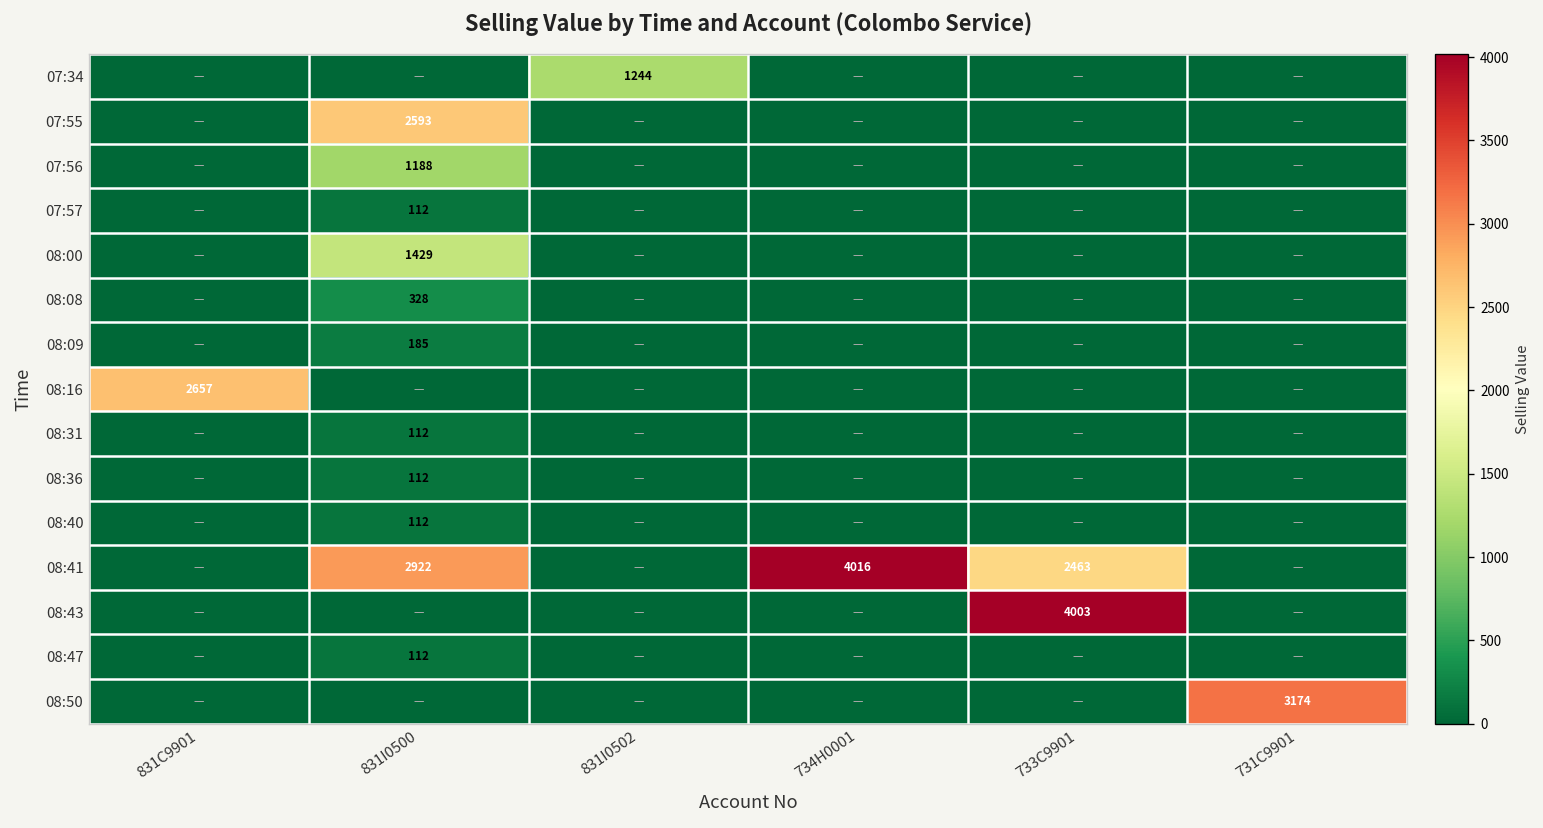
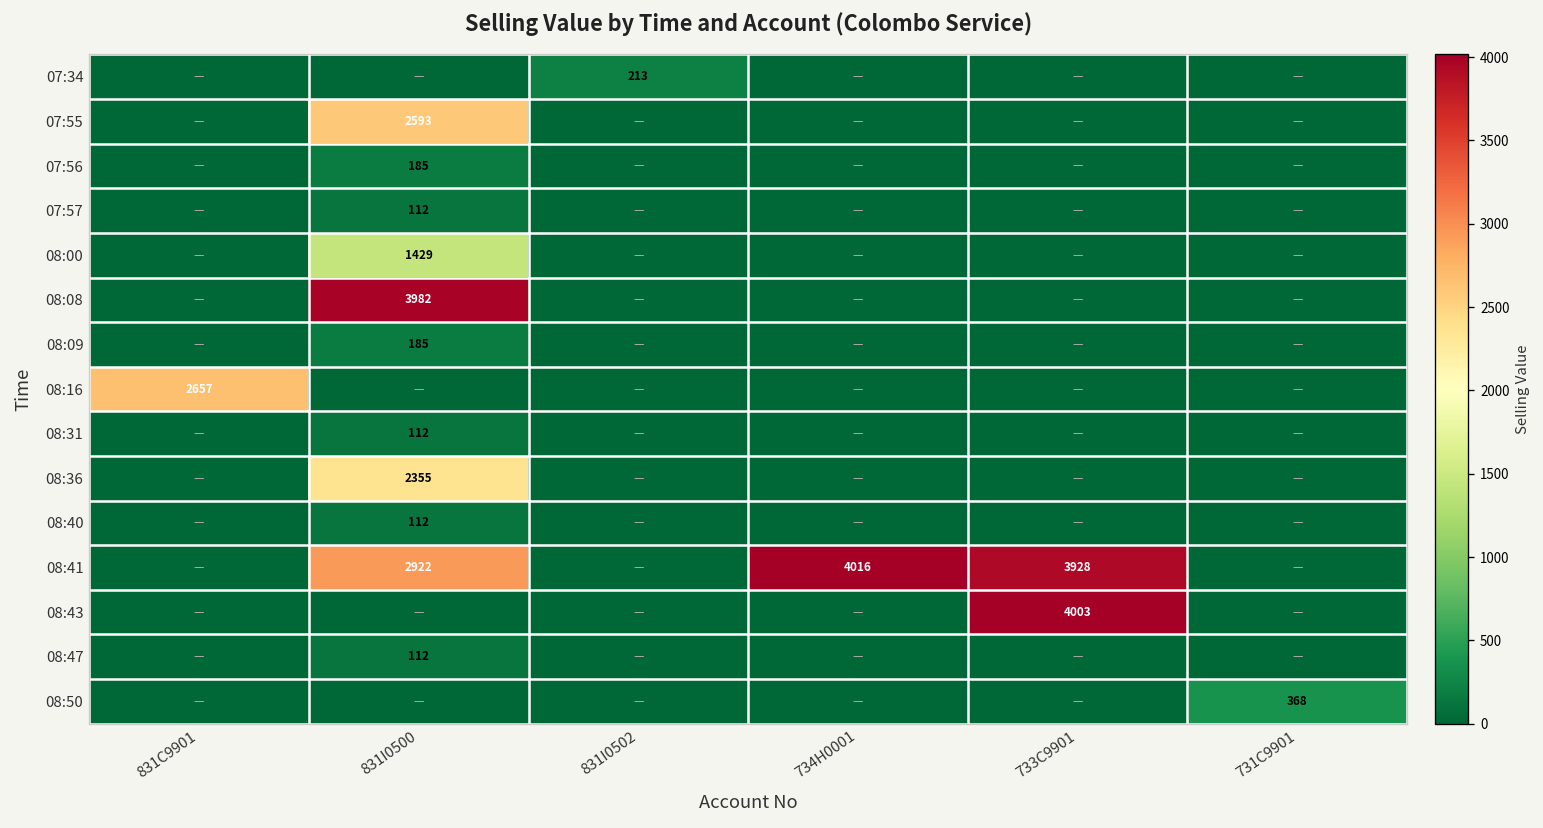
  {
    "07:34": {
-     "831I0502": 1244
+     "831I0502": 213
    },
    "07:55": {
      "831I0500": 2593
    },
    "07:56": {
-     "831I0500": 1188
+     "831I0500": 185
    },
    "07:57": {
      "831I0500": 112
    },
    "08:00": {
      "831I0500": 1429
    },
    "08:08": {
-     "831I0500": 328
+     "831I0500": 3982
    },
    "08:09": {
      "831I0500": 185
    },
    "08:16": {
      "831C9901": 2657
    },
    "08:31": {
      "831I0500": 112
    },
    "08:36": {
-     "831I0500": 112
+     "831I0500": 2355
    },
    "08:40": {
      "831I0500": 112
    },
    "08:41": {
      "831I0500": 2922,
      "734H0001": 4016,
-     "733C9901": 2463
+     "733C9901": 3928
    },
    "08:43": {
      "733C9901": 4003
    },
    "08:47": {
      "831I0500": 112
    },
    "08:50": {
-     "731C9901": 3174
+     "731C9901": 368
    }
  }
